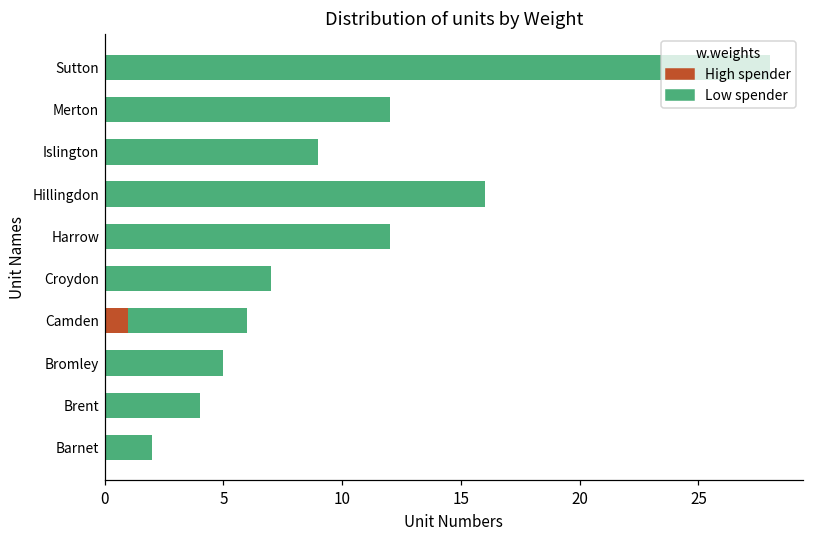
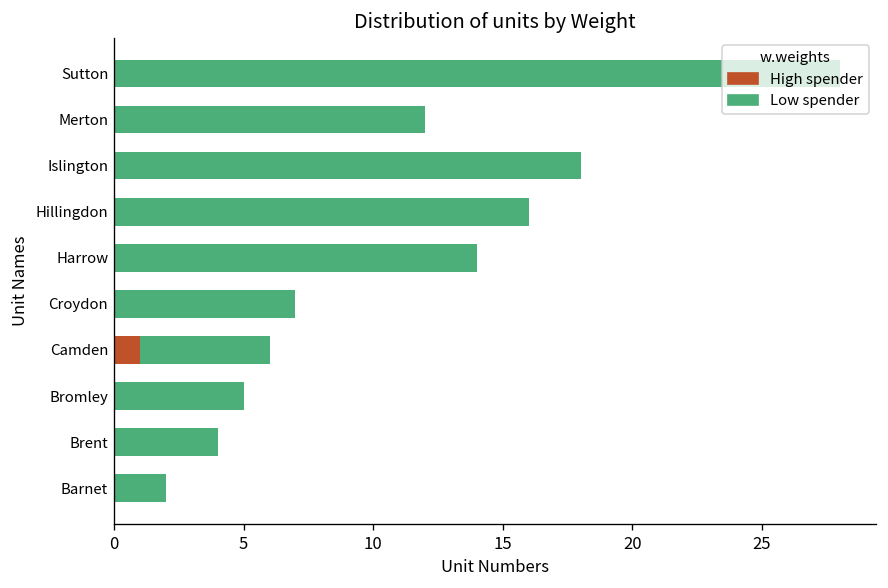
  {
    "High spender": {
      "Sutton": 0,
      "Merton": 0,
      "Islington": 0,
      "Hillingdon": 0,
      "Harrow": 0,
      "Croydon": 0,
      "Camden": 1,
      "Bromley": 0,
      "Brent": 0,
      "Barnet": 0
    },
    "Low spender": {
      "Merton": 12,
-     "Islington": 9,
+     "Islington": 18,
      "Hillingdon": 16,
-     "Harrow": 12,
+     "Harrow": 14,
      "Croydon": 7,
      "Camden": 5,
      "Bromley": 5,
      "Brent": 4,
      "Barnet": 2
    }
  }
